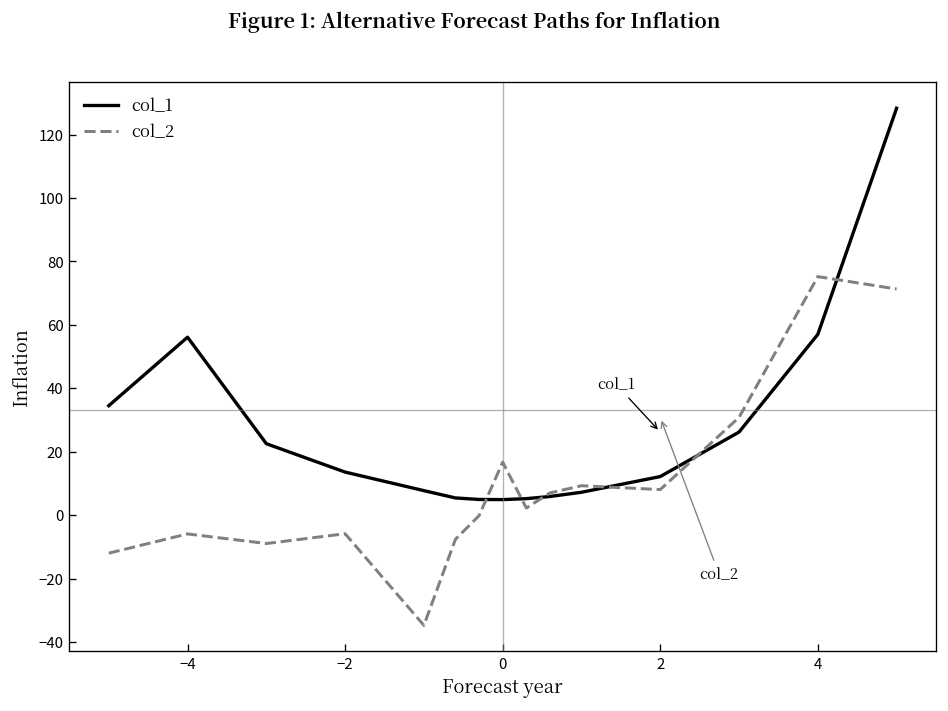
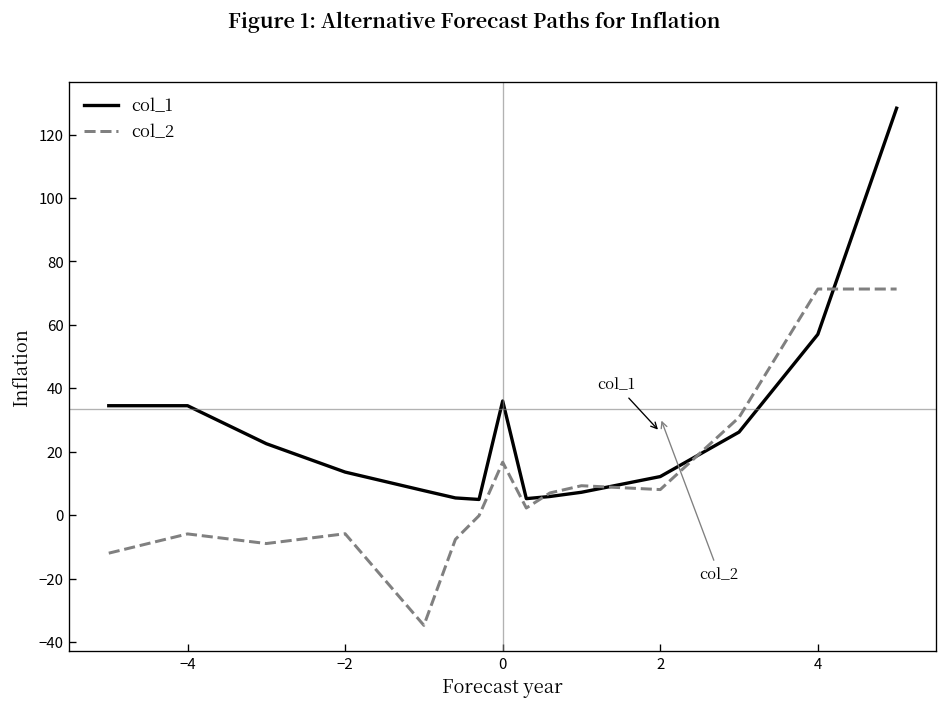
  {
    "col_1": {
-     "−4": 56,
+     "−4": 35,
      "−2": 14,
-     "0": 5,
+     "0": 36,
      "4": 57
    },
    "col_2": {
      "−4": -6,
      "−2": -6,
      "0": 17,
-     "4": 75
+     "4": 71
    }
  }
